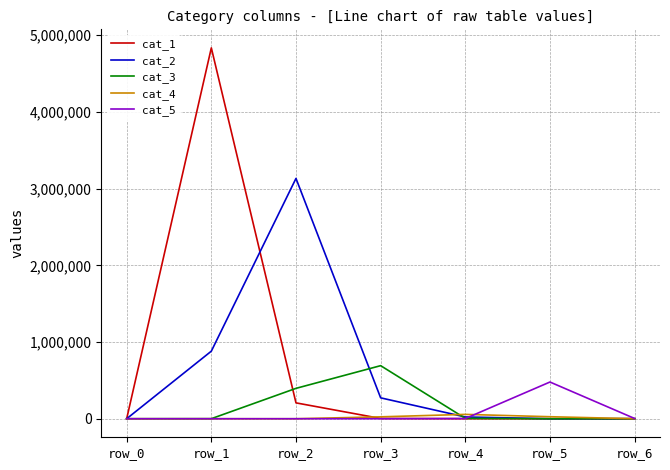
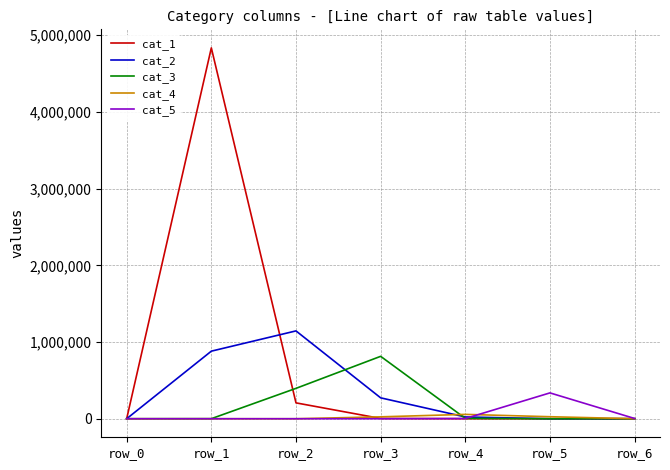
  {
    "cat_1": {
      "row_1": "4,800,000",
      "row_2": "200,000"
    },
    "cat_2": {
      "row_1": "900,000",
-     "row_2": "3,100,000",
+     "row_2": "1,100,000",
      "row_3": "300,000"
    },
    "cat_3": {
      "row_2": "400,000",
-     "row_3": "700,000"
+     "row_3": "800,000"
    },
    "cat_4": {
      "row_4": "100,000"
    },
    "cat_5": {
-     "row_5": "500,000"
+     "row_5": "300,000"
    }
  }
